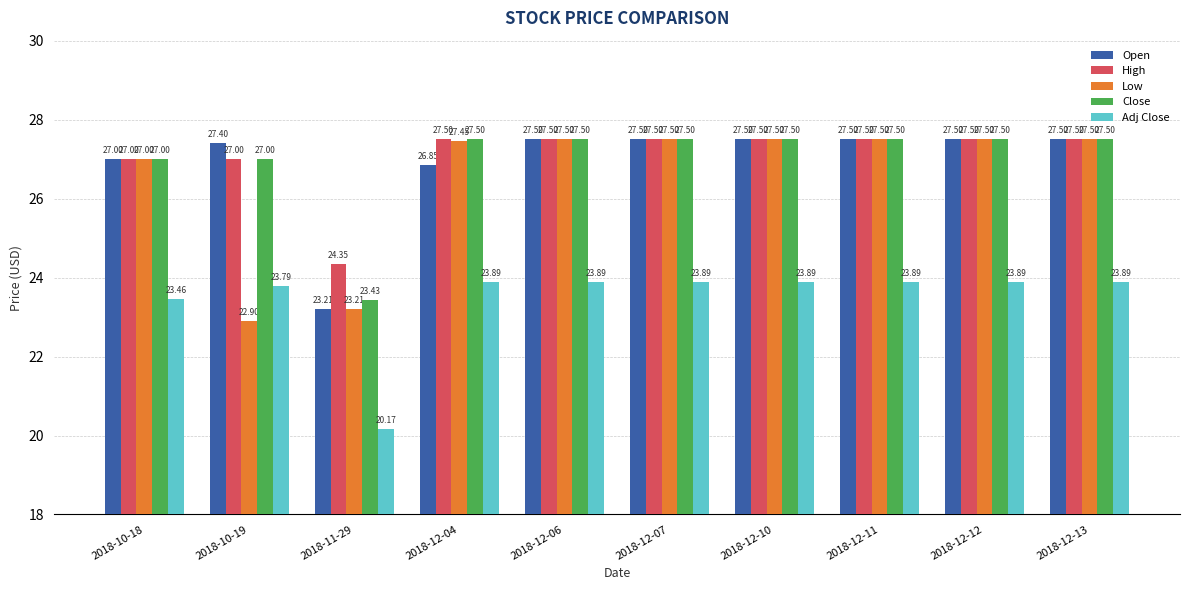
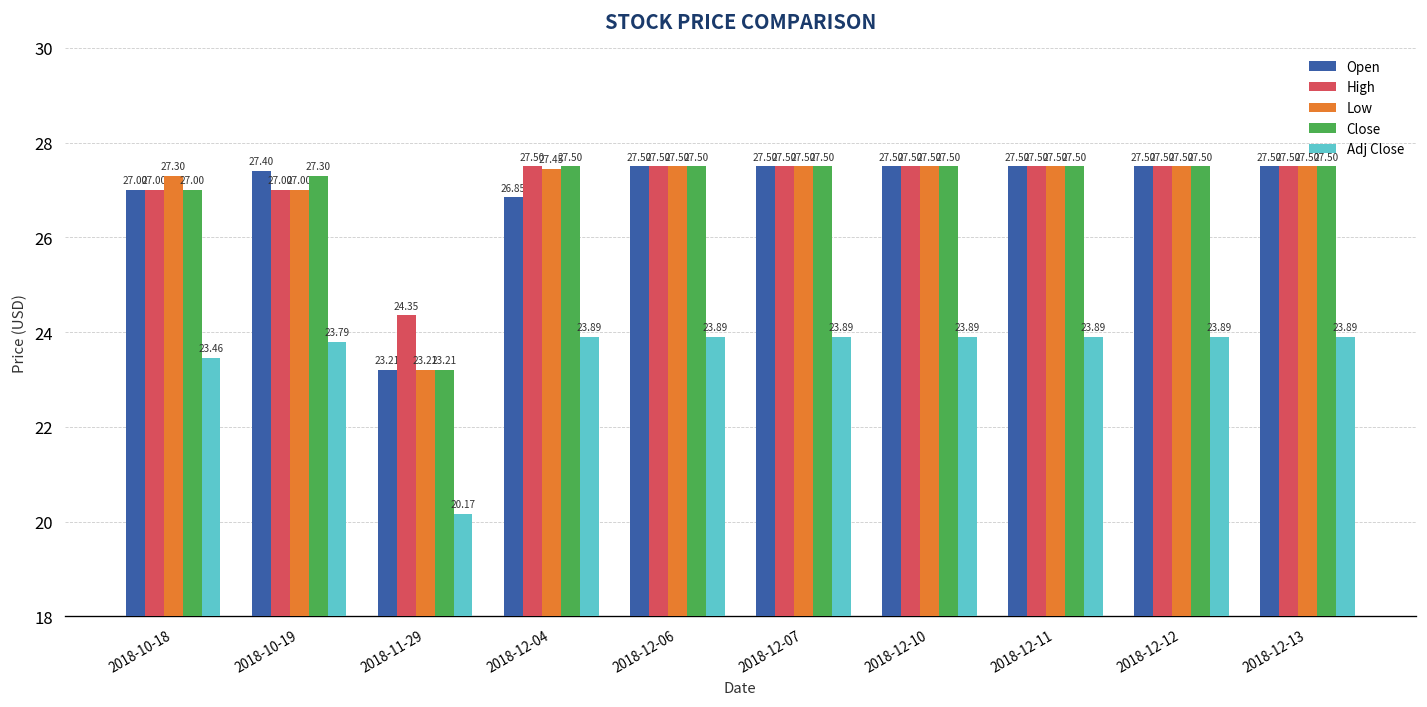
  {
    "Open": {
      "2018-10-19": 27.40,
      "2018-11-29": 23.21,
      "2018-12-04": 26.85
    },
    "High": {
      "2018-10-19": 27.00,
      "2018-11-29": 24.35
    },
    "Low": {
-     "2018-10-18": 27.00,
-     "2018-10-19": 22.90,
+     "2018-10-18": 27.30,
+     "2018-10-19": 27.00,
      "2018-11-29": 23.21
    },
    "Close": {
-     "2018-10-19": 27.00,
-     "2018-11-29": 23.43
+     "2018-10-19": 27.30,
+     "2018-11-29": 23.21
    },
    "Adj Close": {
      "2018-10-18": 23.46,
      "2018-10-19": 23.79,
      "2018-11-29": 20.17,
      "2018-12-04": 23.89,
      "2018-12-06": 23.89,
      "2018-12-07": 23.89,
      "2018-12-10": 23.89,
      "2018-12-11": 23.89,
      "2018-12-12": 23.89,
      "2018-12-13": 23.89
    }
  }
